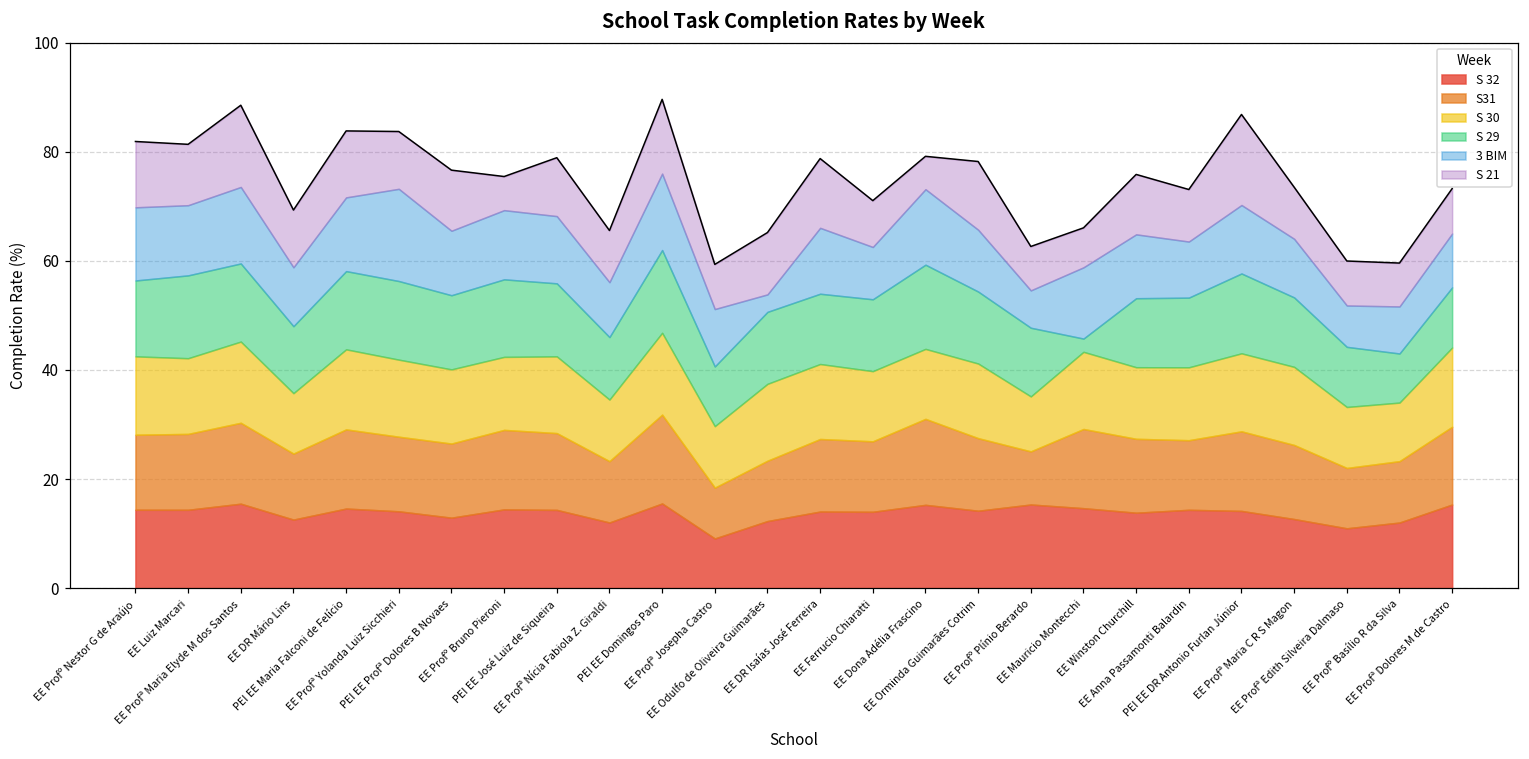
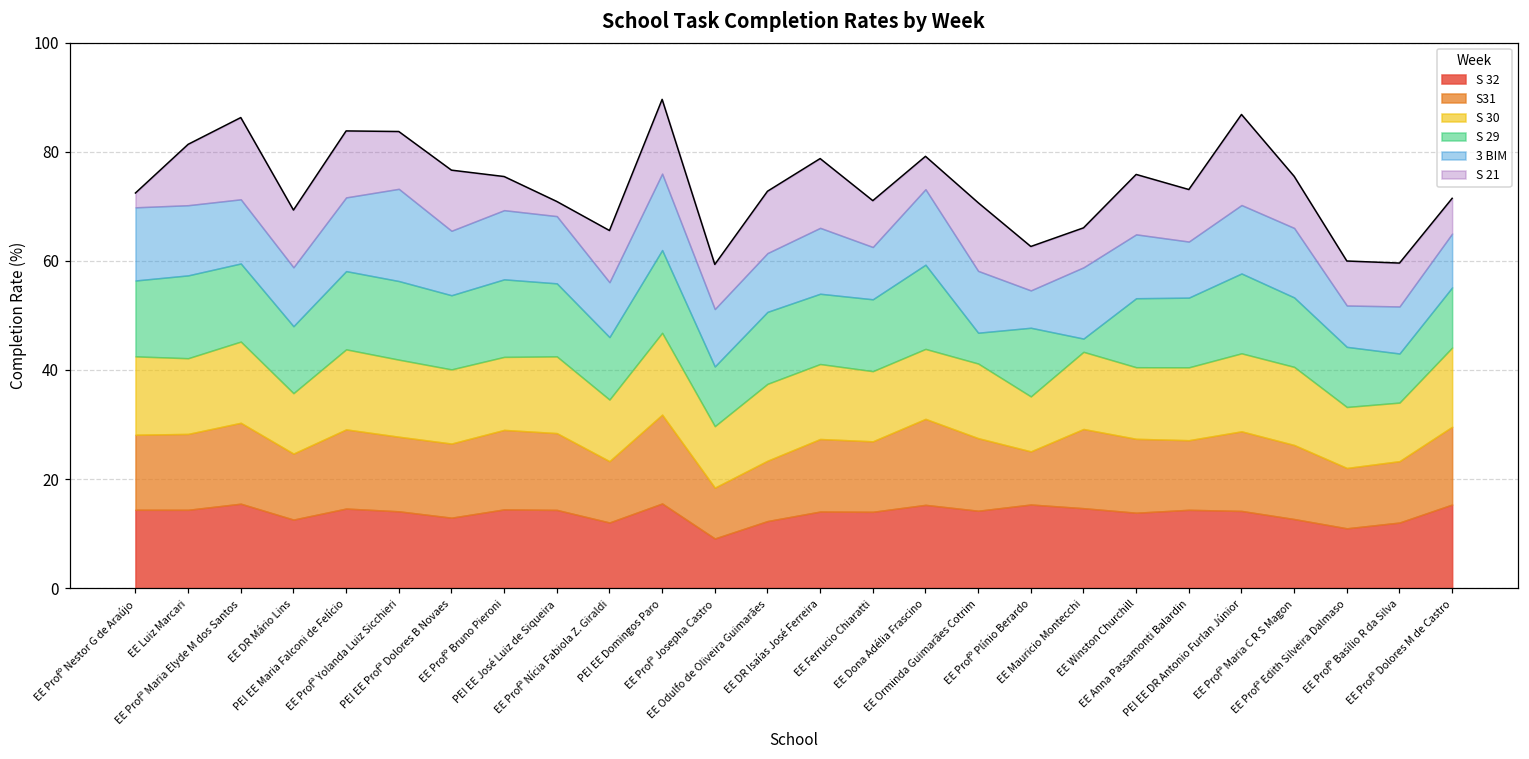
  {
    "S 30": {
      "EE Profº Nestor G de Araújo": 14,
      "EE Luiz Marcari": 14,
      "EE Profª Maria Elyde M dos Santos": 15,
      "EE DR Mário Lins": 11,
      "PEI EE Maria Falconi de Felício": 15,
      "EE Profª Yolanda Luiz Sicchieri": 14,
      "PEI EE Profª Dolores B Novaes": 14,
      "EE Profº Bruno Pieroni": 13,
      "PEI EE José Luiz de Siqueira": 14,
      "EE Profª Nícia Fabiola Z. Giraldi": 11,
      "PEI EE Domingos Paro": 15,
      "EE Profª Josepha Castro": 11,
      "EE Odulfo de Oliveira Guimarães": 14,
      "EE DR Isaías José Ferreira": 14,
      "EE Ferrucio Chiaratti": 13,
      "EE Dona Adélia Frascino": 13,
      "EE Orminda Guimarães Cotrim": 14,
      "EE Profº Plínio Berardo": 10,
      "EE Mauricio Montecchi": 14,
      "EE Winston Churchill": 13,
      "EE Anna Passamonti Balardin": 13,
      "PEI EE DR Antonio Furlan Júnior": 14,
      "EE Profª Maria C R S Magon": 14,
      "EE Profª Edith Silveira Dalmaso": 11,
      "EE Profº Basílio R da Silva": 11,
      "EE Profª Dolores M de Castro": 15
    },
    "S 29": {
      "EE Profº Nestor G de Araújo": 14,
      "EE Luiz Marcari": 15,
      "EE Profª Maria Elyde M dos Santos": 14,
      "EE DR Mário Lins": 12,
      "PEI EE Maria Falconi de Felício": 14,
      "EE Profª Yolanda Luiz Sicchieri": 14,
      "PEI EE Profª Dolores B Novaes": 14,
      "EE Profº Bruno Pieroni": 14,
      "PEI EE José Luiz de Siqueira": 13,
      "EE Profª Nícia Fabiola Z. Giraldi": 11,
      "PEI EE Domingos Paro": 15,
      "EE Profª Josepha Castro": 11,
      "EE Odulfo de Oliveira Guimarães": 13,
      "EE DR Isaías José Ferreira": 13,
      "EE Ferrucio Chiaratti": 13,
      "EE Dona Adélia Frascino": 15,
-     "EE Orminda Guimarães Cotrim": 13,
+     "EE Orminda Guimarães Cotrim": 6,
      "EE Profº Plínio Berardo": 13,
      "EE Mauricio Montecchi": 2,
      "EE Winston Churchill": 13,
      "EE Anna Passamonti Balardin": 13,
      "PEI EE DR Antonio Furlan Júnior": 15,
      "EE Profª Maria C R S Magon": 13,
      "EE Profª Edith Silveira Dalmaso": 11,
      "EE Profº Basílio R da Silva": 9,
      "EE Profª Dolores M de Castro": 11
    },
    "3 BIM": {
      "EE Profº Nestor G de Araújo": 13,
      "EE Luiz Marcari": 13,
-     "EE Profª Maria Elyde M dos Santos": 14,
+     "EE Profª Maria Elyde M dos Santos": 12,
      "EE DR Mário Lins": 11,
      "PEI EE Maria Falconi de Felício": 14,
      "EE Profª Yolanda Luiz Sicchieri": 17,
      "PEI EE Profª Dolores B Novaes": 12,
      "EE Profº Bruno Pieroni": 13,
      "PEI EE José Luiz de Siqueira": 12,
      "EE Profª Nícia Fabiola Z. Giraldi": 10,
      "PEI EE Domingos Paro": 14,
      "EE Profª Josepha Castro": 11,
-     "EE Odulfo de Oliveira Guimarães": 3,
+     "EE Odulfo de Oliveira Guimarães": 11,
      "EE DR Isaías José Ferreira": 12,
      "EE Ferrucio Chiaratti": 10,
      "EE Dona Adélia Frascino": 14,
      "EE Orminda Guimarães Cotrim": 11,
      "EE Profº Plínio Berardo": 7,
      "EE Mauricio Montecchi": 13,
      "EE Winston Churchill": 12,
      "EE Anna Passamonti Balardin": 10,
      "PEI EE DR Antonio Furlan Júnior": 13,
-     "EE Profª Maria C R S Magon": 11,
+     "EE Profª Maria C R S Magon": 13,
      "EE Profª Edith Silveira Dalmaso": 8,
      "EE Profº Basílio R da Silva": 9,
      "EE Profª Dolores M de Castro": 10
    },
    "S 21": {
-     "EE Profº Nestor G de Araújo": 12,
+     "EE Profº Nestor G de Araújo": 3,
      "EE Luiz Marcari": 11,
      "EE Profª Maria Elyde M dos Santos": 15,
      "EE DR Mário Lins": 10,
      "PEI EE Maria Falconi de Felício": 12,
      "EE Profª Yolanda Luiz Sicchieri": 11,
      "PEI EE Profª Dolores B Novaes": 11,
      "EE Profº Bruno Pieroni": 6,
-     "PEI EE José Luiz de Siqueira": 11,
+     "PEI EE José Luiz de Siqueira": 3,
      "EE Profª Nícia Fabiola Z. Giraldi": 9,
      "PEI EE Domingos Paro": 14,
      "EE Profª Josepha Castro": 8,
      "EE Odulfo de Oliveira Guimarães": 11,
      "EE DR Isaías José Ferreira": 13,
      "EE Ferrucio Chiaratti": 9,
      "EE Dona Adélia Frascino": 6,
      "EE Orminda Guimarães Cotrim": 13,
      "EE Profº Plínio Berardo": 8,
      "EE Mauricio Montecchi": 7,
      "EE Winston Churchill": 11,
      "EE Anna Passamonti Balardin": 10,
      "PEI EE DR Antonio Furlan Júnior": 17,
      "EE Profª Maria C R S Magon": 9,
      "EE Profª Edith Silveira Dalmaso": 8,
      "EE Profº Basílio R da Silva": 8,
-     "EE Profª Dolores M de Castro": 8
+     "EE Profª Dolores M de Castro": 6
    }
  }
